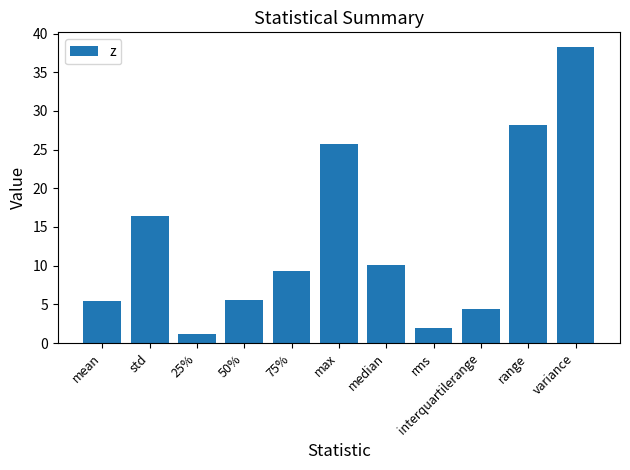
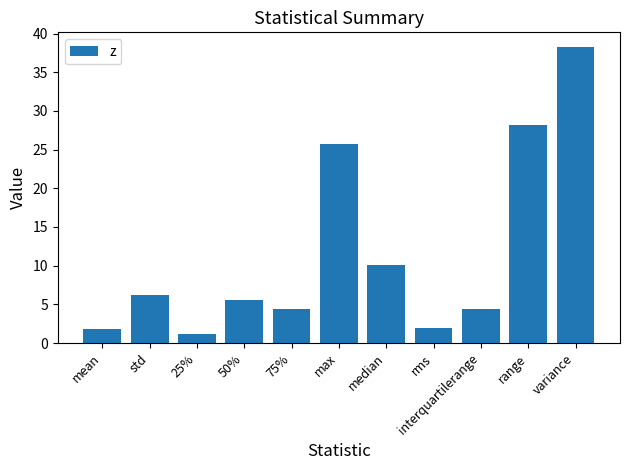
  {
-   "mean": 5,
-   "std": 16,
+   "mean": 2,
+   "std": 6,
    "25%": 1,
    "50%": 6,
-   "75%": 9,
+   "75%": 4,
    "max": 26,
    "median": 10,
    "rms": 2,
    "interquartilerange": 4,
    "range": 28,
    "variance": 38
  }
